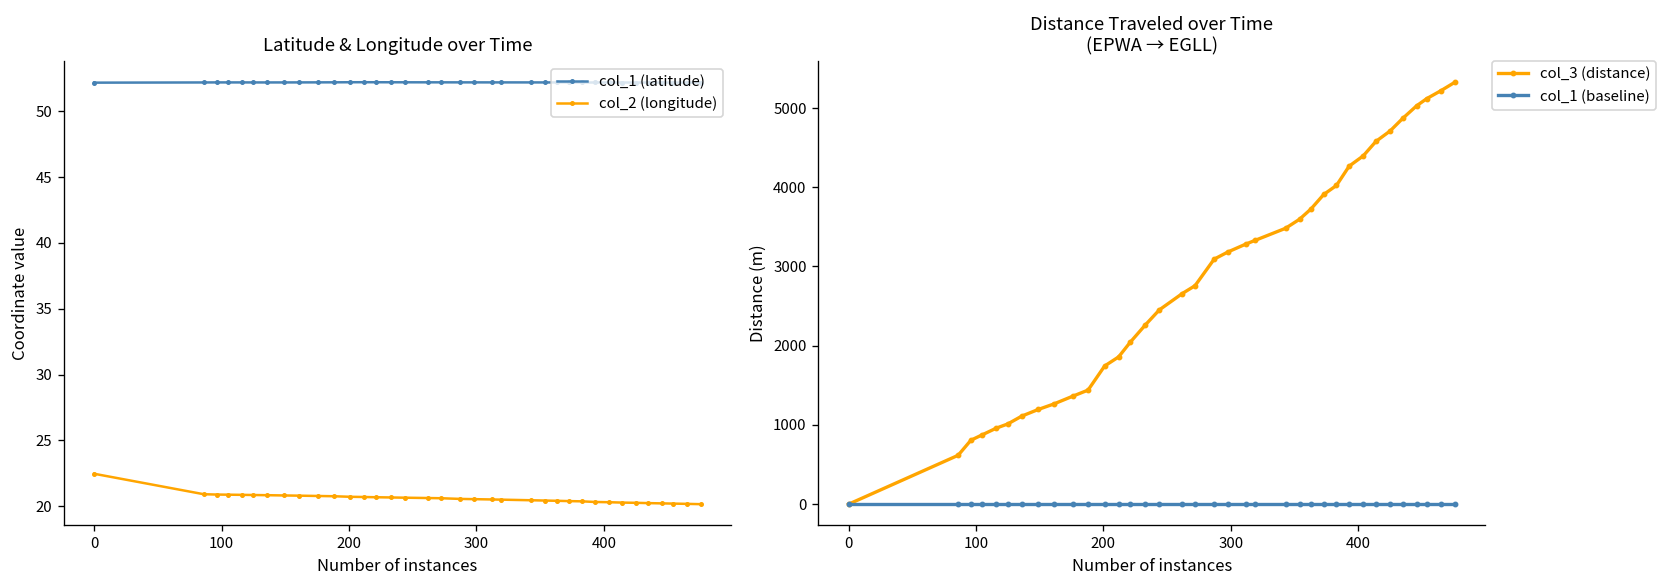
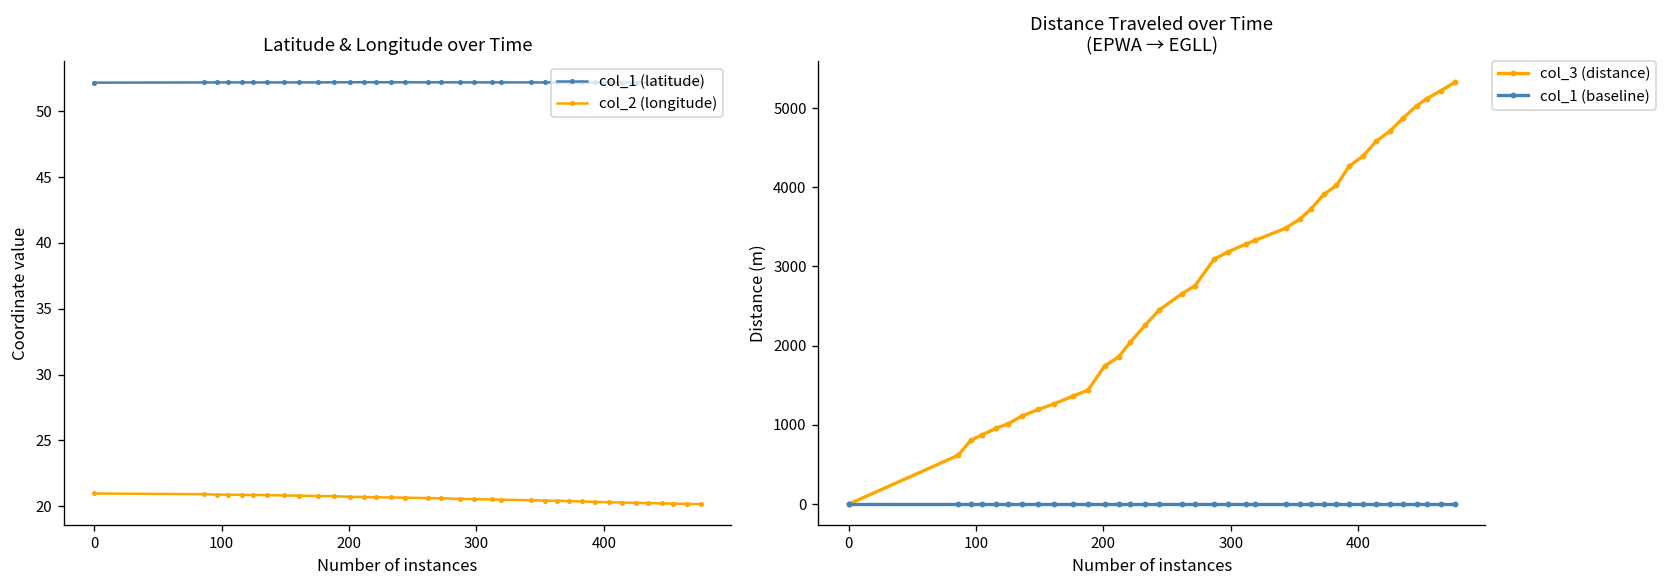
  {
    "Latitude & Longitude over Time": {
      "col_1 (latitude)": {
        "0": 52.2
      },
      "col_2 (longitude)": {
-       "0": 22.5
+       "0": 21.0
      }
    }
  }
